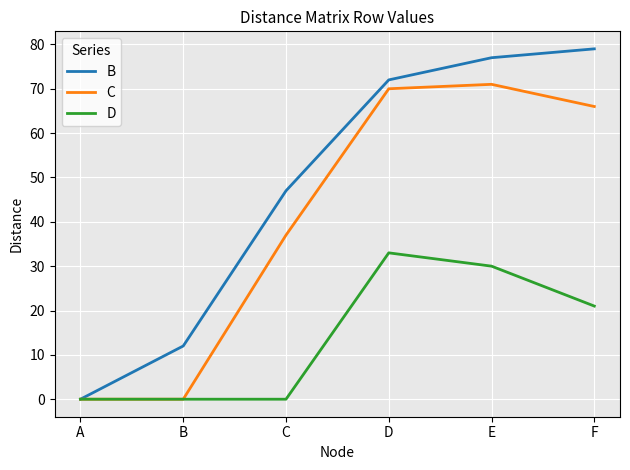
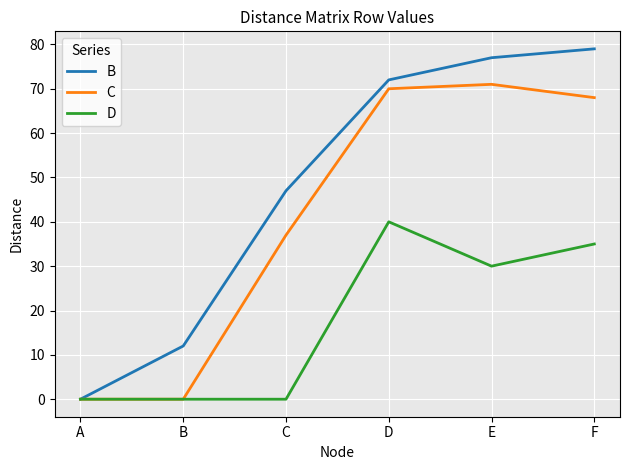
  {
    "B": {
      "B": 12,
      "C": 47,
      "D": 72,
      "E": 77,
      "F": 79
    },
    "C": {
      "C": 37,
      "D": 70,
      "E": 71,
-     "F": 66
+     "F": 68
    },
    "D": {
      "C": 0,
-     "D": 33,
+     "D": 40,
      "E": 30,
-     "F": 21
+     "F": 35
    }
  }
